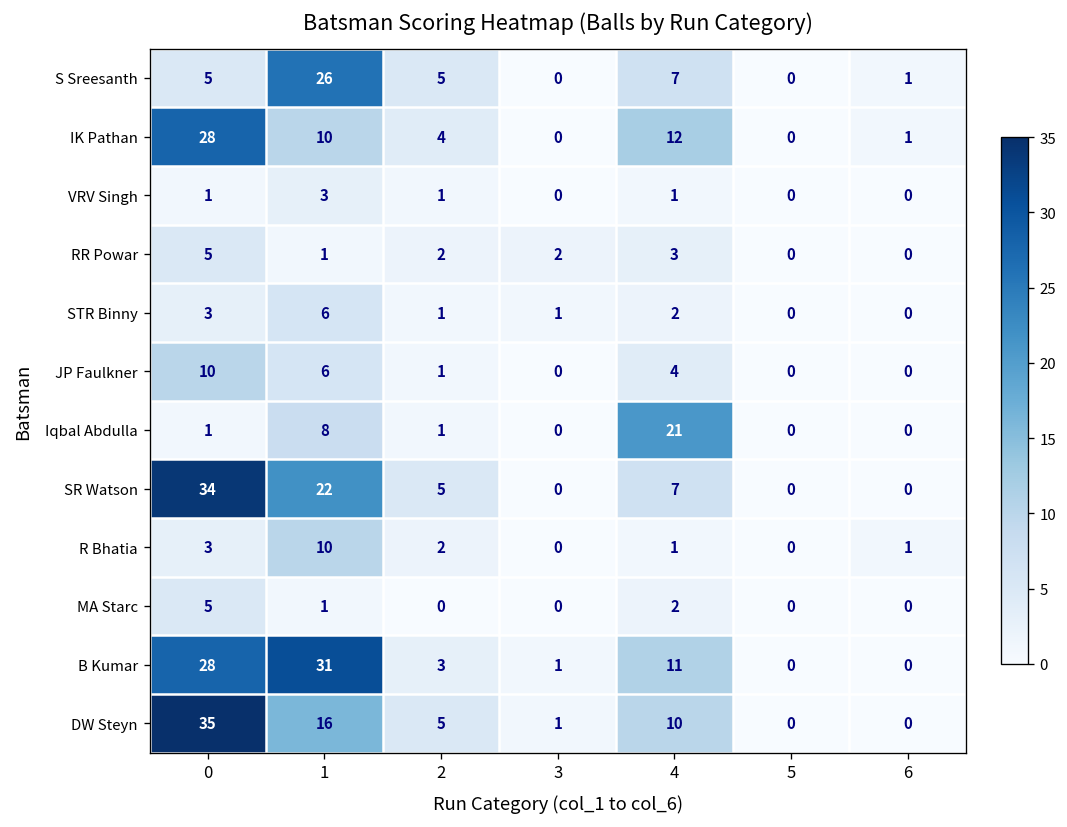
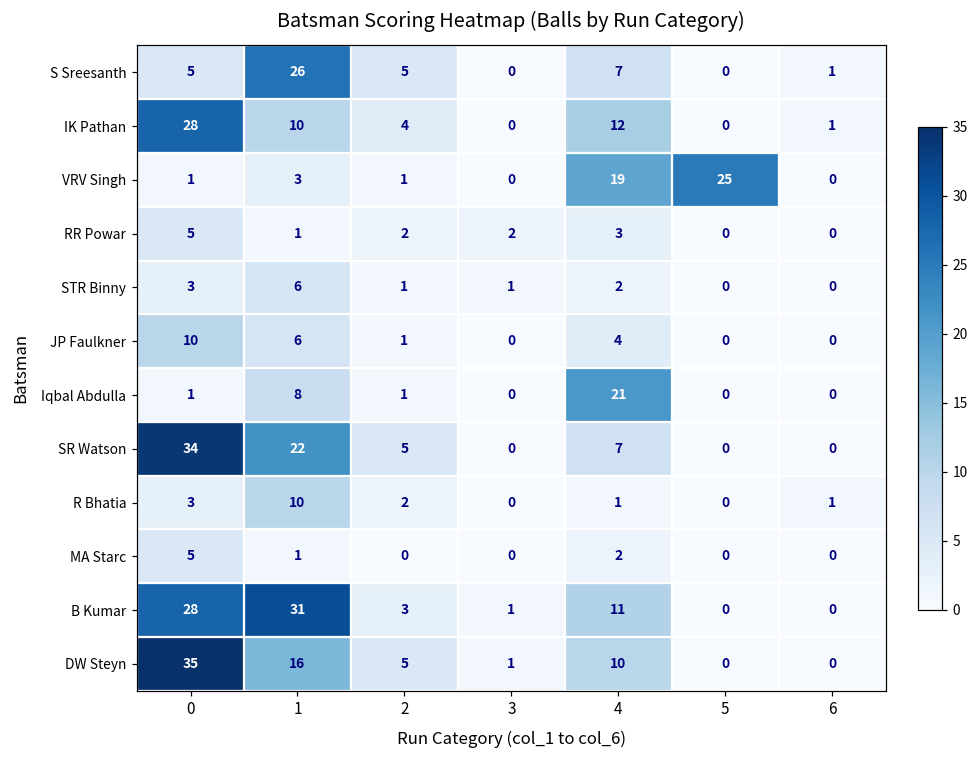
  {
    "S Sreesanth": {
      "0": 5,
      "1": 26,
      "2": 5,
      "3": 0,
      "4": 7,
      "5": 0,
      "6": 1
    },
    "IK Pathan": {
      "0": 28,
      "1": 10,
      "2": 4,
      "3": 0,
      "4": 12,
      "5": 0,
      "6": 1
    },
    "VRV Singh": {
      "0": 1,
      "1": 3,
      "2": 1,
      "3": 0,
-     "4": 1,
-     "5": 0,
+     "4": 19,
+     "5": 25,
      "6": 0
    },
    "RR Powar": {
      "0": 5,
      "1": 1,
      "2": 2,
      "3": 2,
      "4": 3,
      "5": 0,
      "6": 0
    },
    "STR Binny": {
      "0": 3,
      "1": 6,
      "2": 1,
      "3": 1,
      "4": 2,
      "5": 0,
      "6": 0
    },
    "JP Faulkner": {
      "0": 10,
      "1": 6,
      "2": 1,
      "3": 0,
      "4": 4,
      "5": 0,
      "6": 0
    },
    "Iqbal Abdulla": {
      "0": 1,
      "1": 8,
      "2": 1,
      "3": 0,
      "4": 21,
      "5": 0,
      "6": 0
    },
    "SR Watson": {
      "0": 34,
      "1": 22,
      "2": 5,
      "3": 0,
      "4": 7,
      "5": 0,
      "6": 0
    },
    "R Bhatia": {
      "0": 3,
      "1": 10,
      "2": 2,
      "3": 0,
      "4": 1,
      "5": 0,
      "6": 1
    },
    "MA Starc": {
      "0": 5,
      "1": 1,
      "2": 0,
      "3": 0,
      "4": 2,
      "5": 0,
      "6": 0
    },
    "B Kumar": {
      "0": 28,
      "1": 31,
      "2": 3,
      "3": 1,
      "4": 11,
      "5": 0,
      "6": 0
    },
    "DW Steyn": {
      "0": 35,
      "1": 16,
      "2": 5,
      "3": 1,
      "4": 10,
      "5": 0,
      "6": 0
    }
  }
